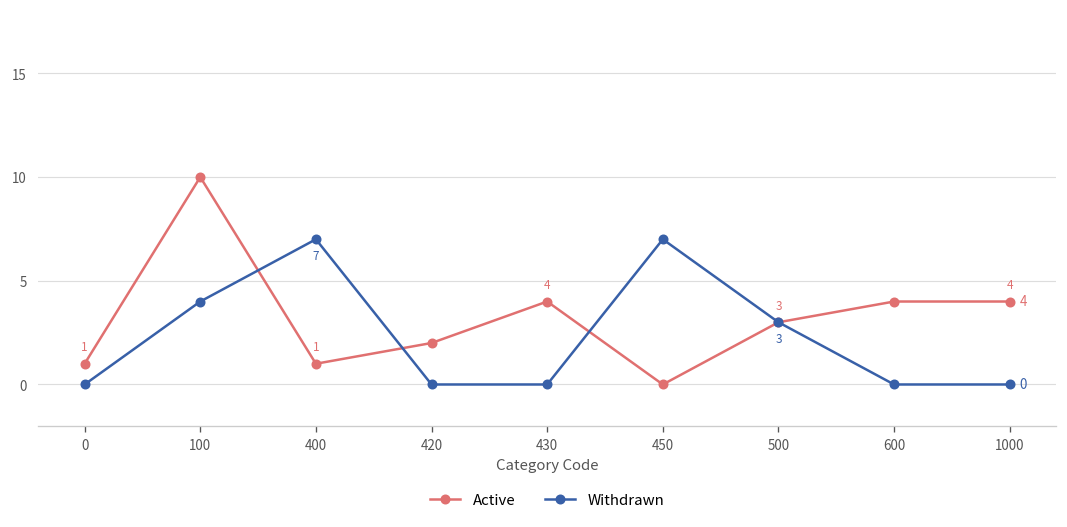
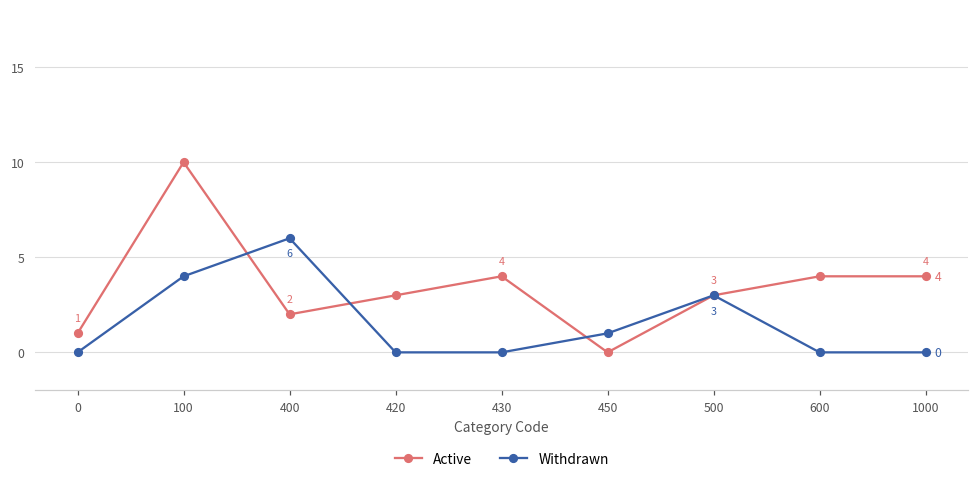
  {
    "Active": {
      "0": 1,
-     "400": 1,
-     "420": 2,
+     "400": 2,
+     "420": 3,
      "430": 4,
      "1000": 4
    },
    "Withdrawn": {
-     "400": 7,
-     "450": 7,
+     "400": 6,
+     "450": 1,
      "1000": 0
    }
  }
